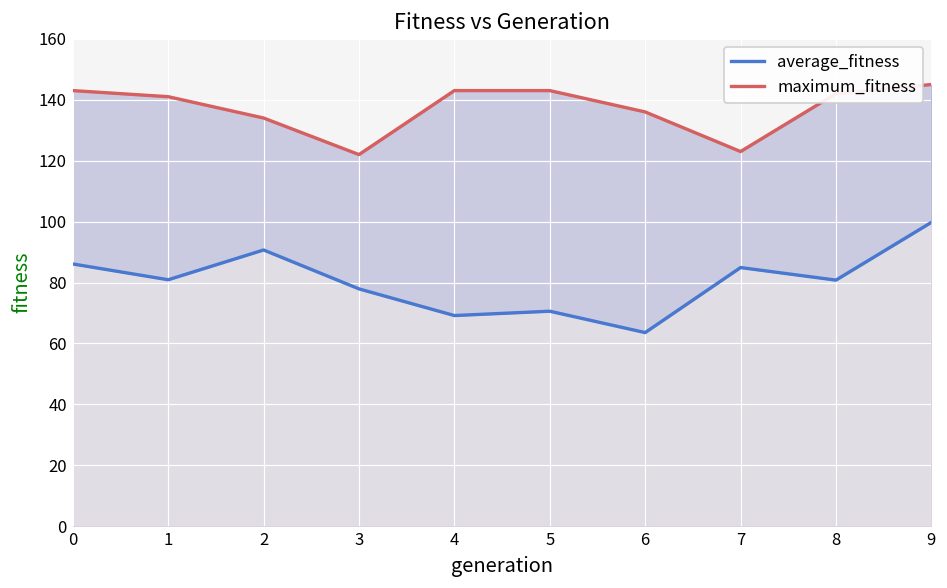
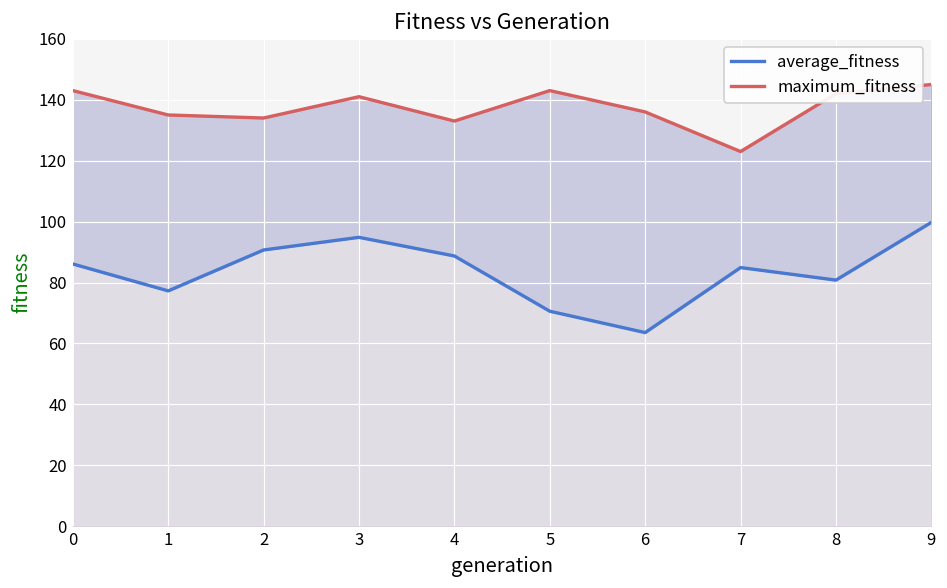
  {
    "average_fitness": {
      "0": 86,
-     "1": 81,
+     "1": 77,
      "2": 91,
-     "3": 78,
-     "4": 69,
+     "3": 95,
+     "4": 89,
      "5": 71,
      "6": 64,
      "7": 85,
      "8": 81,
      "9": 100
    },
    "maximum_fitness": {
      "0": 143,
-     "1": 141,
+     "1": 135,
      "2": 134,
-     "3": 122,
-     "4": 143,
+     "3": 141,
+     "4": 133,
      "5": 143,
      "6": 136,
      "7": 123,
      "9": 145
    }
  }
